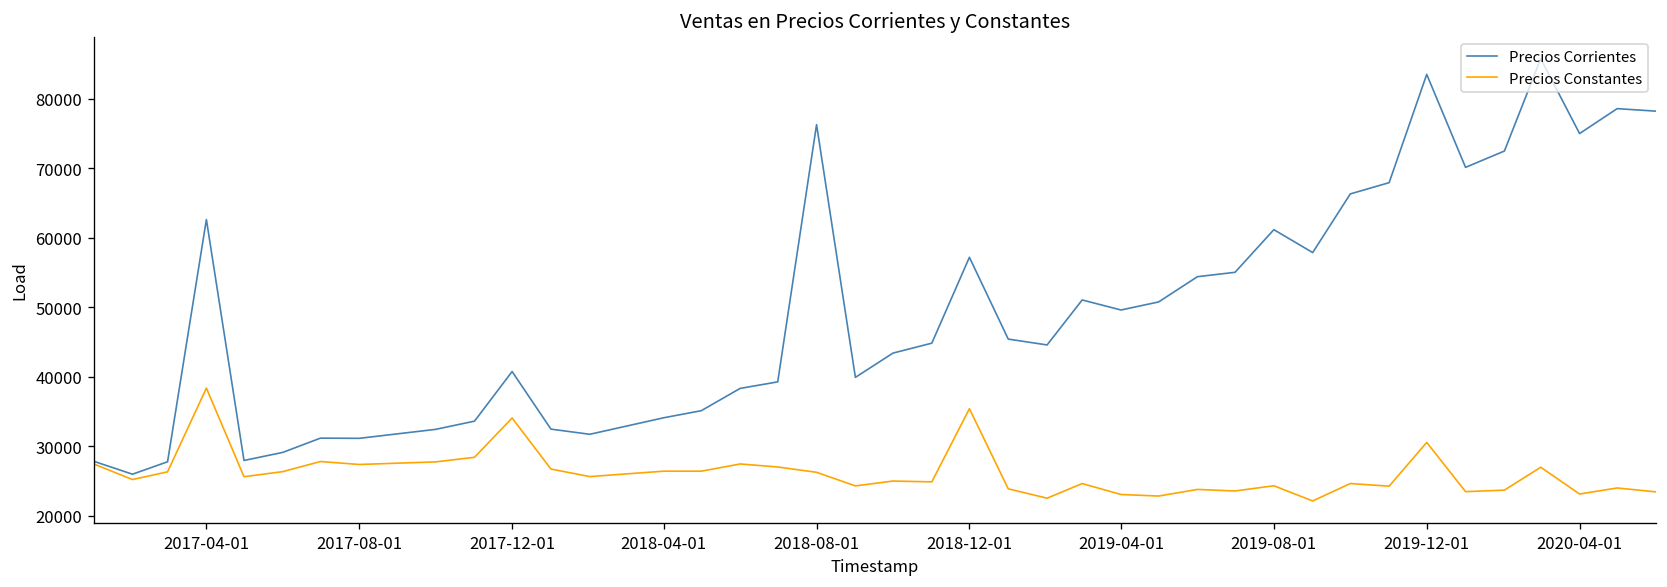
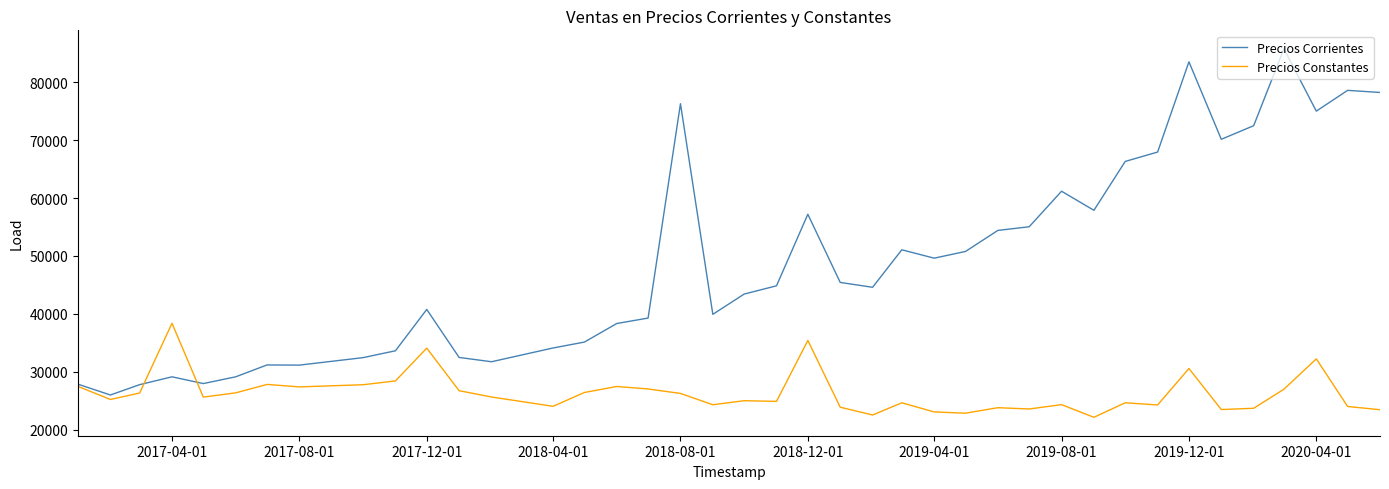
  {
    "Precios Corrientes": {
-     "2017-04-01": 63000,
+     "2017-04-01": 29000,
      "2017-08-01": 31000,
      "2017-12-01": 41000,
      "2018-04-01": 34000,
      "2018-08-01": 76000,
      "2018-12-01": 57000,
      "2019-04-01": 50000,
      "2019-08-01": 61000,
      "2019-12-01": 84000,
      "2020-04-01": 75000
    },
    "Precios Constantes": {
      "2017-04-01": 38000,
      "2017-08-01": 27000,
      "2017-12-01": 34000,
-     "2018-04-01": 26000,
+     "2018-04-01": 24000,
      "2018-08-01": 26000,
      "2018-12-01": 35000,
      "2019-04-01": 23000,
      "2019-08-01": 24000,
      "2019-12-01": 31000,
-     "2020-04-01": 23000
+     "2020-04-01": 32000
    }
  }
